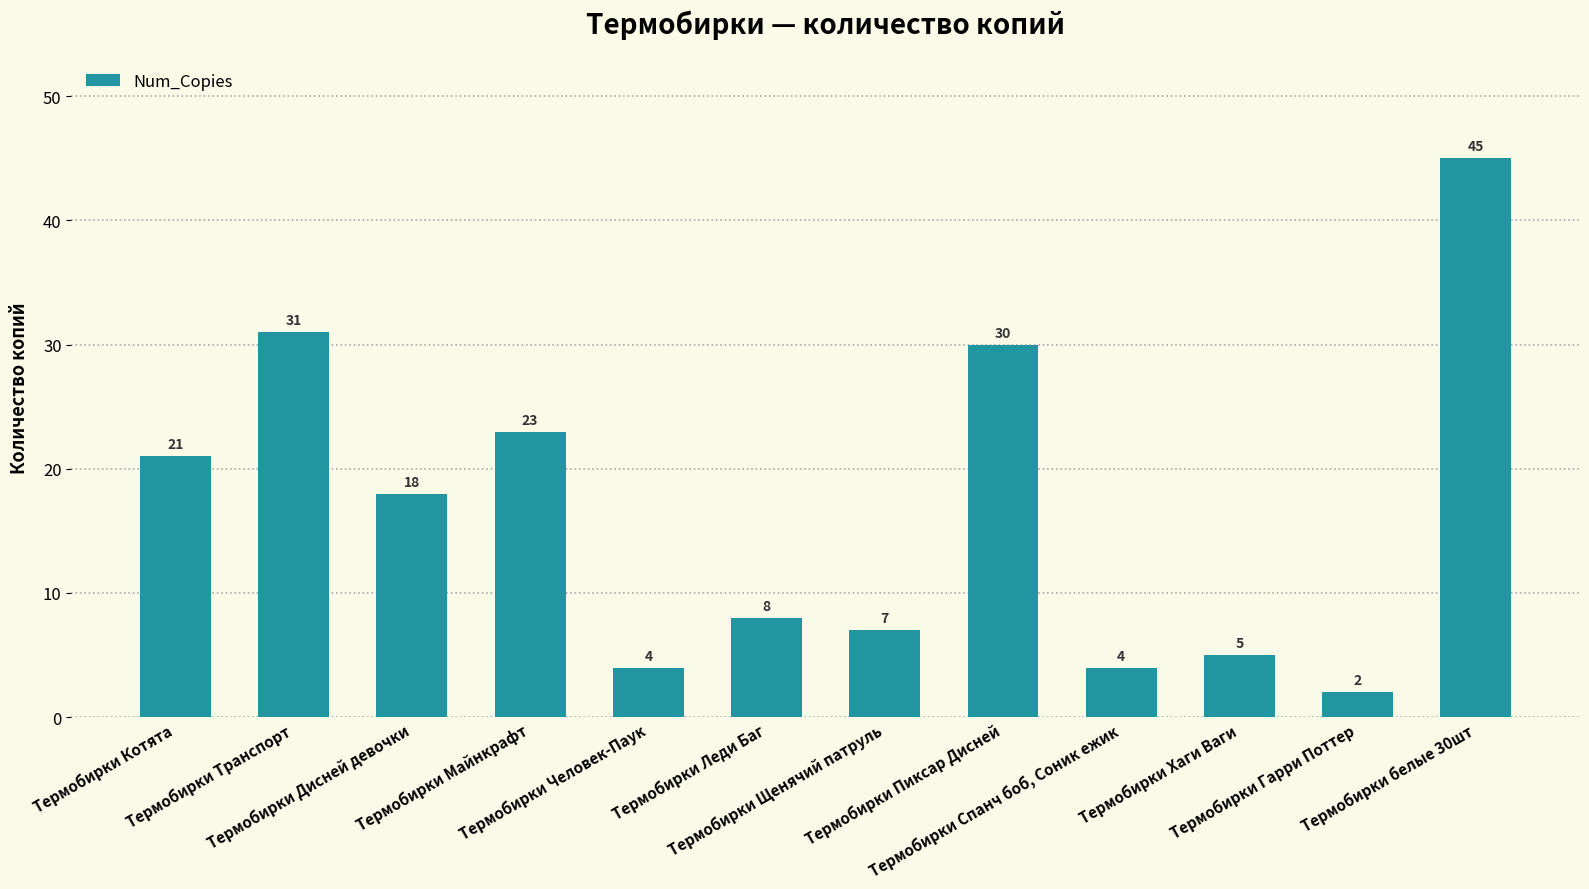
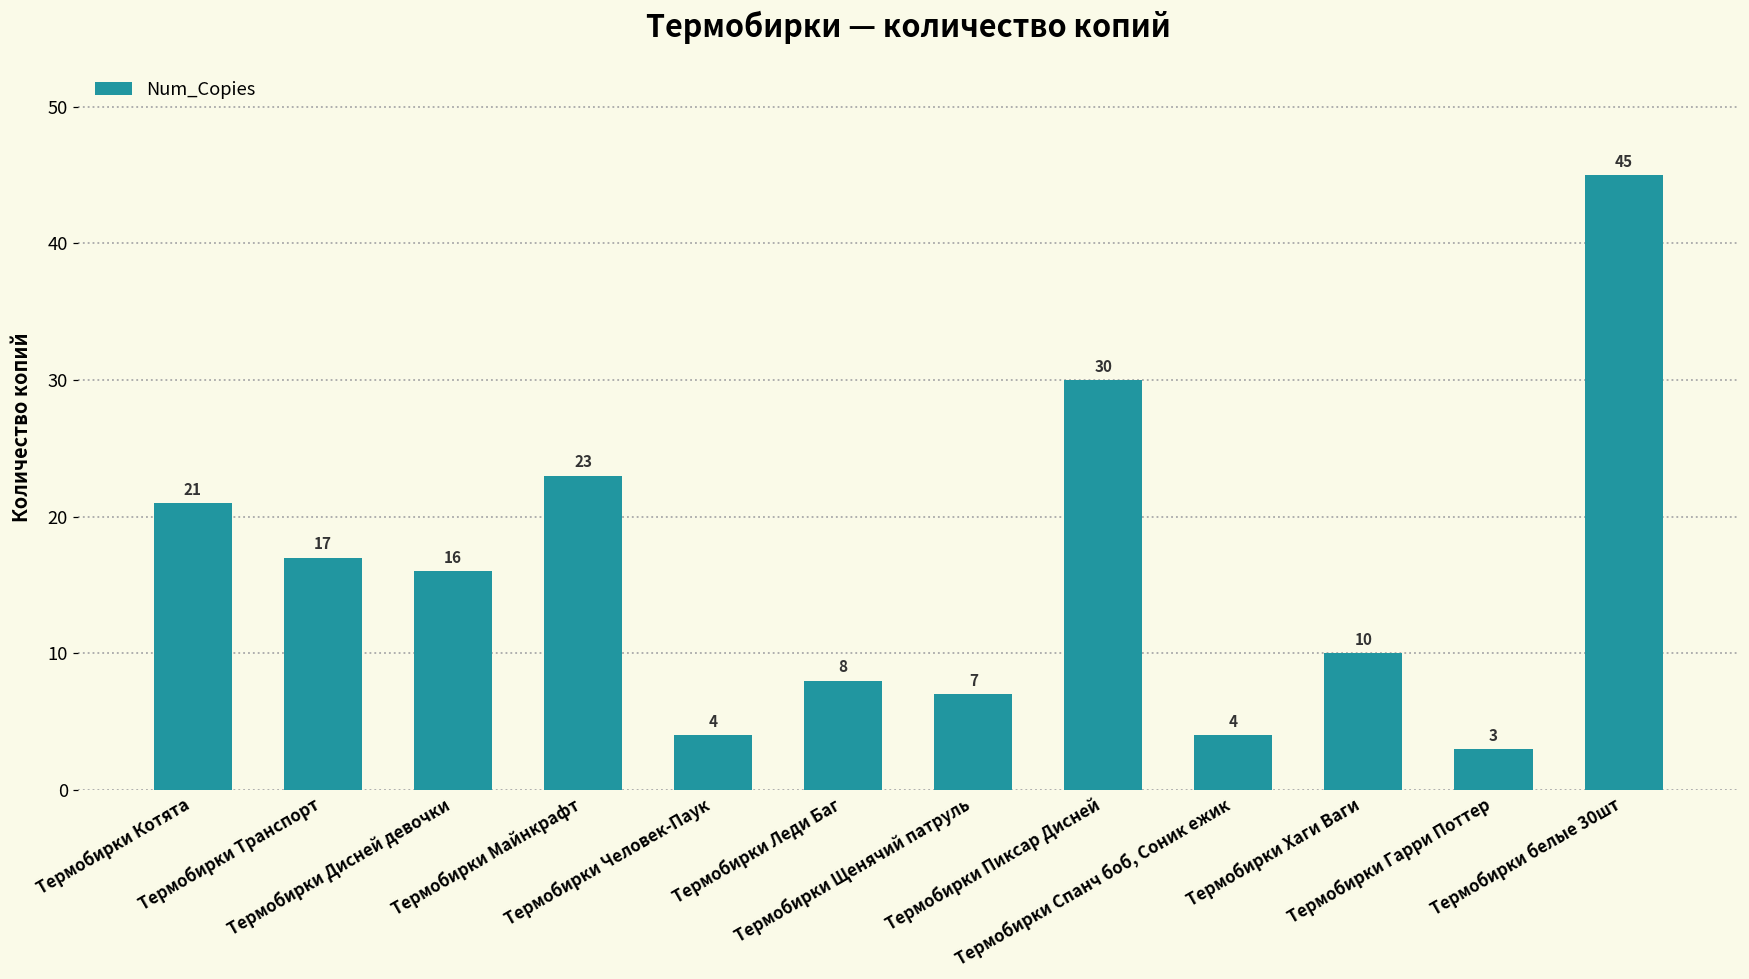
  {
    "Термобирки Котята": 21,
-   "Термобирки Транспорт": 31,
-   "Термобирки Дисней девочки": 18,
+   "Термобирки Транспорт": 17,
+   "Термобирки Дисней девочки": 16,
    "Термобирки Майнкрафт": 23,
    "Термобирки Человек-Паук": 4,
    "Термобирки Леди Баг": 8,
    "Термобирки Щенячий патруль": 7,
    "Термобирки Пиксар Дисней": 30,
    "Термобирки Спанч боб, Соник ежик": 4,
-   "Термобирки Хаги Ваги": 5,
-   "Термобирки Гарри Поттер": 2,
+   "Термобирки Хаги Ваги": 10,
+   "Термобирки Гарри Поттер": 3,
    "Термобирки белые 30шт": 45
  }
